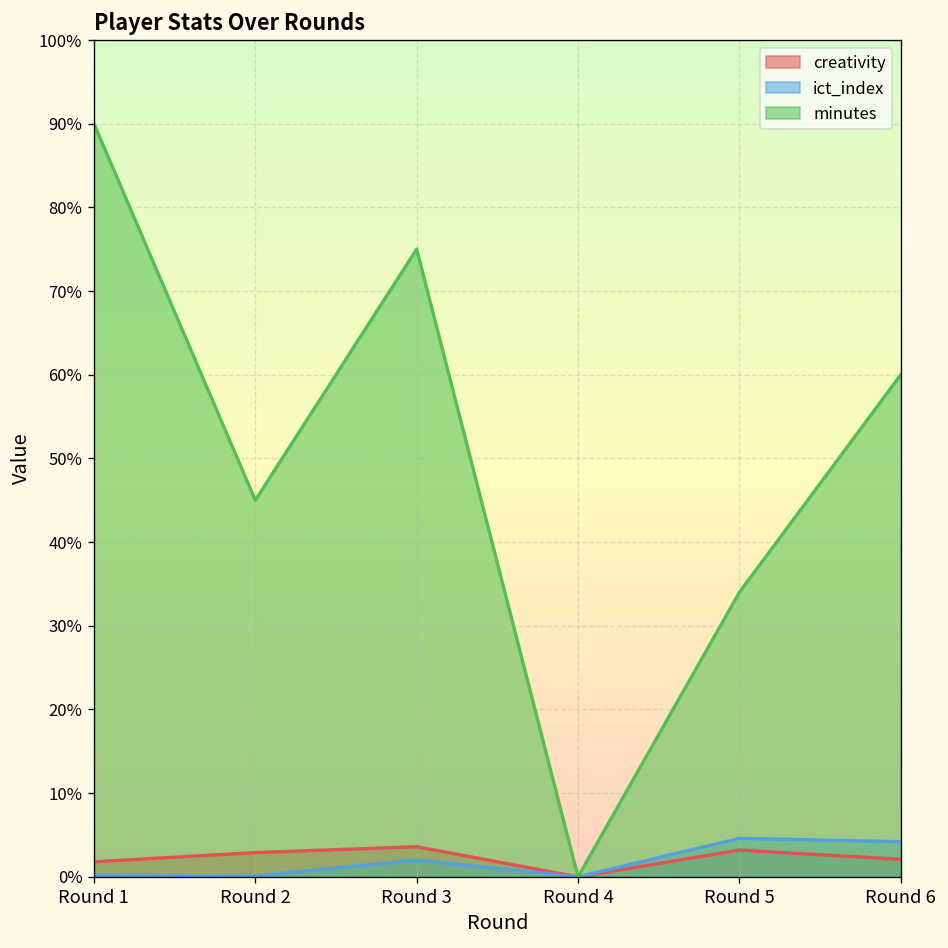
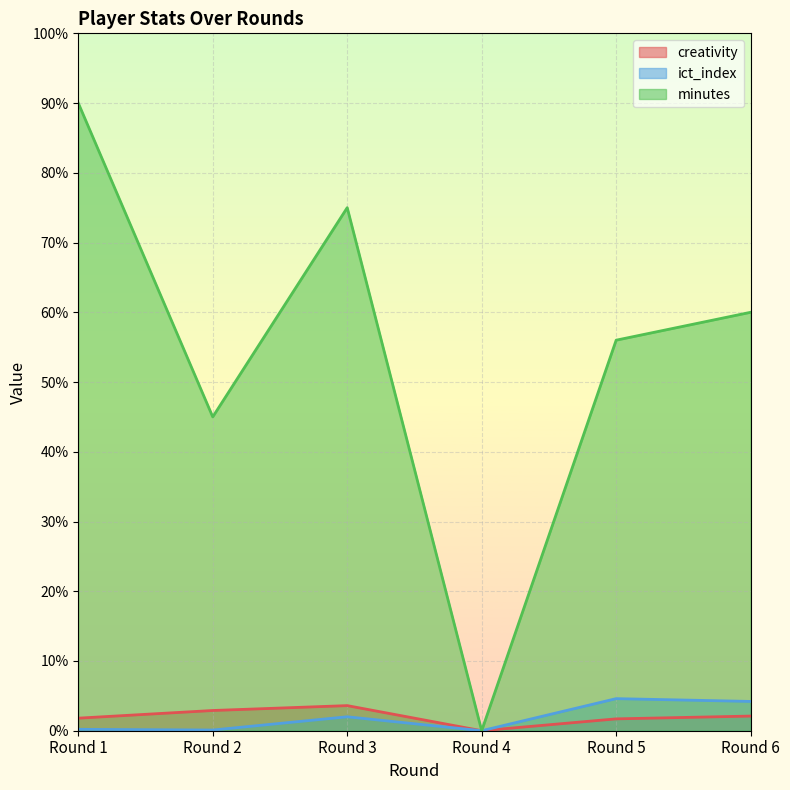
  {
    "creativity": {
      "Round 1": "2%",
      "Round 2": "3%",
      "Round 3": "4%",
-     "Round 5": "3%",
+     "Round 5": "2%",
      "Round 6": "2%"
    },
    "ict_index": {
      "Round 1": "0%",
      "Round 2": "0%",
      "Round 3": "2%",
      "Round 5": "5%",
      "Round 6": "4%"
    },
    "minutes": {
      "Round 1": "90%",
      "Round 2": "45%",
      "Round 3": "75%",
-     "Round 5": "34%",
+     "Round 5": "56%",
      "Round 6": "60%"
    }
  }
